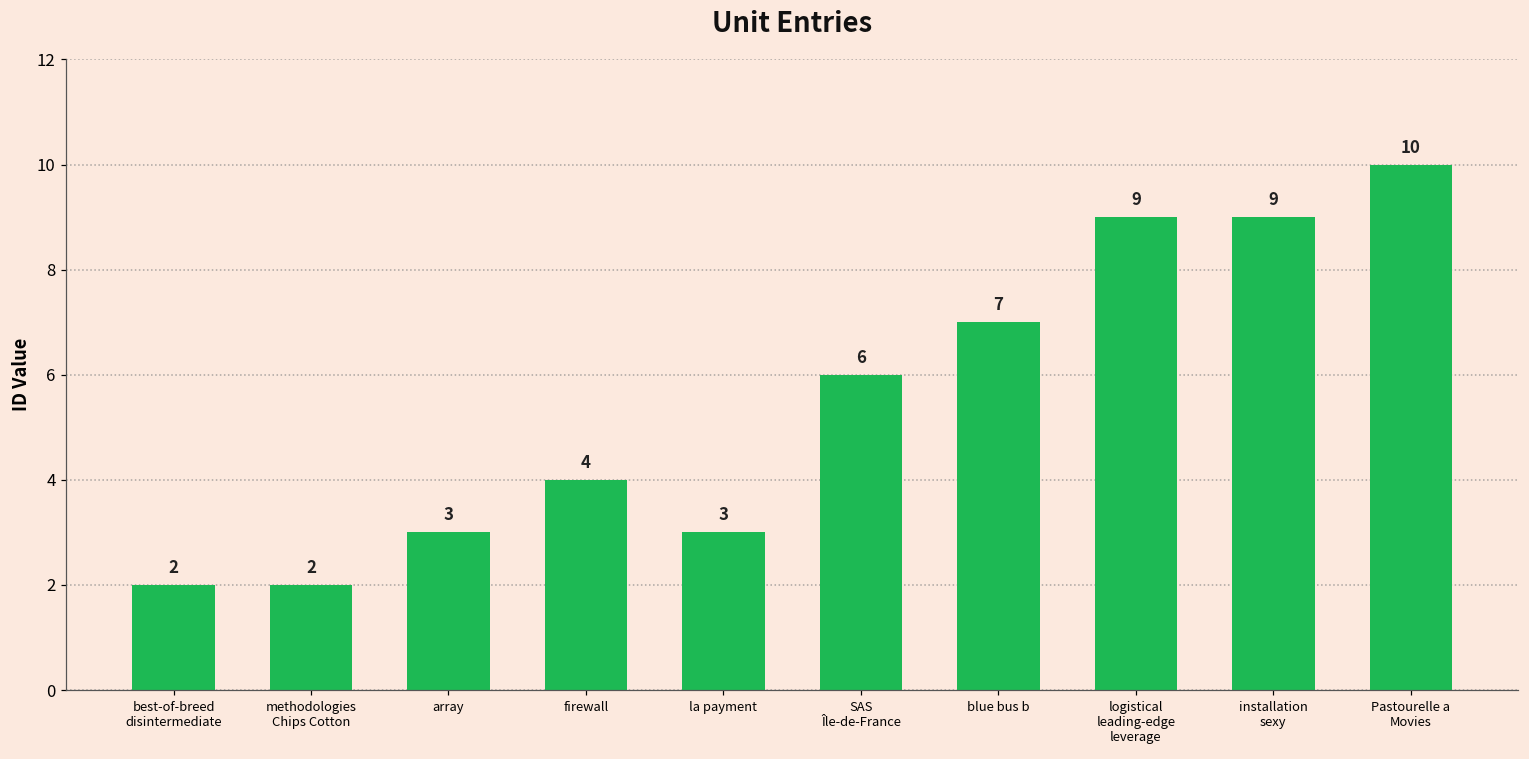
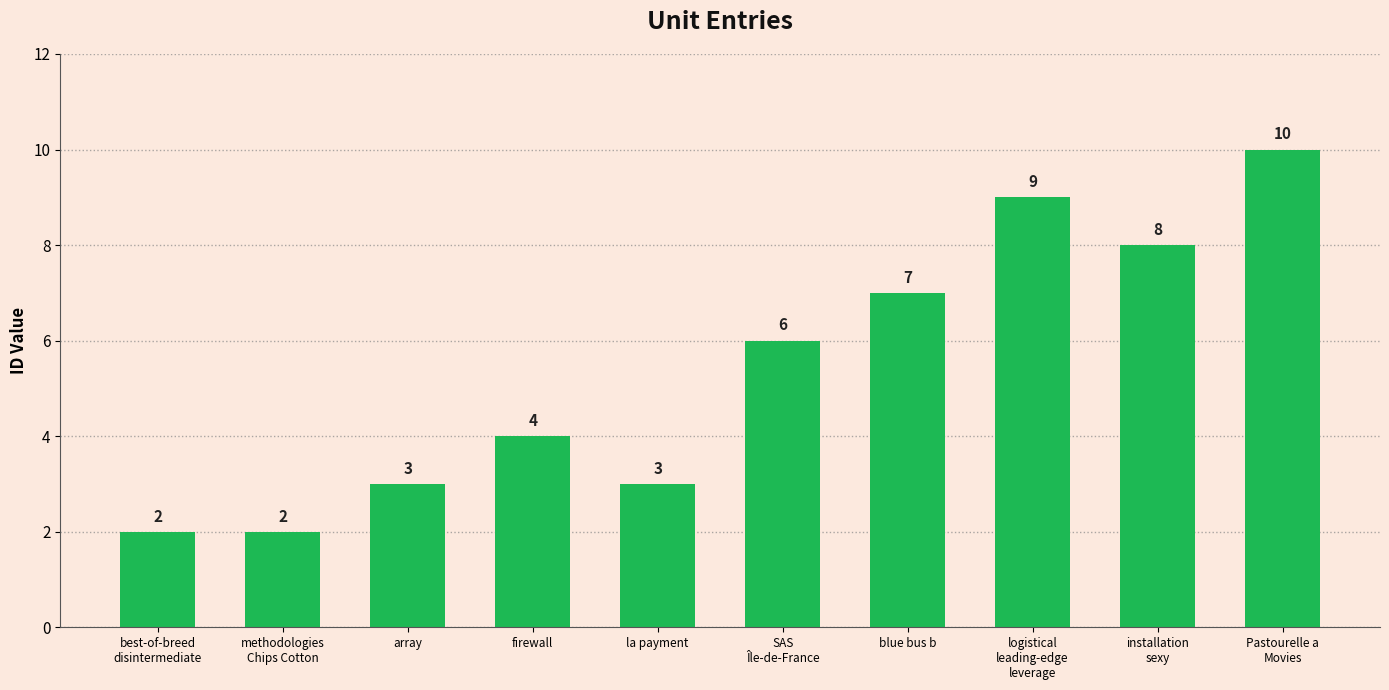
  {
    "best-of-breed disintermediate": 2,
    "methodologies Chips Cotton": 2,
    "array": 3,
    "firewall": 4,
    "la payment": 3,
    "SAS Île-de-France": 6,
    "blue bus b": 7,
    "logistical leading-edge leverage": 9,
-   "installation sexy": 9,
+   "installation sexy": 8,
    "Pastourelle a Movies": 10
  }
